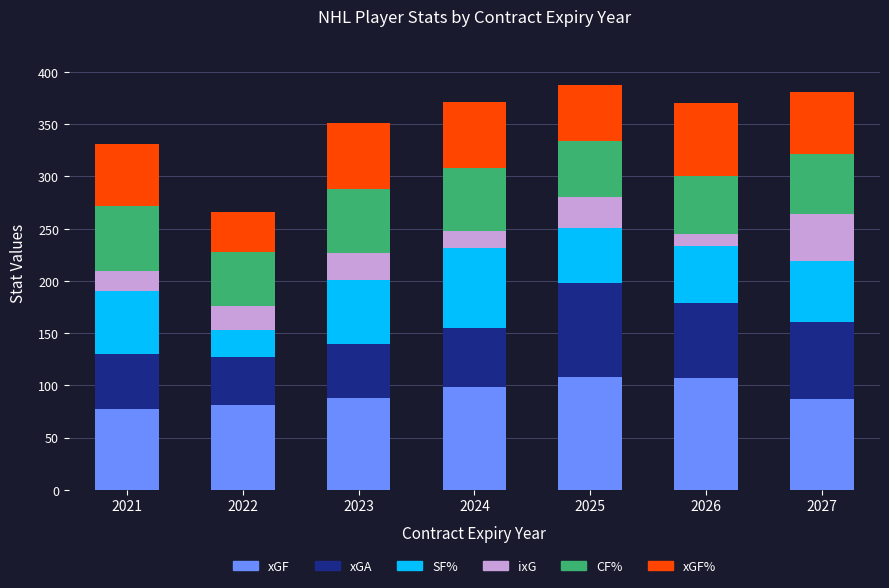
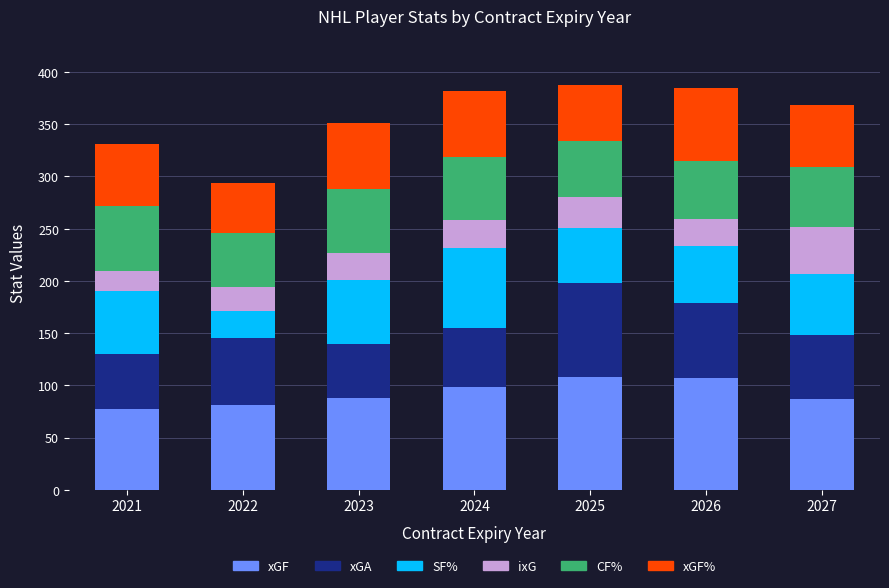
  {
    "xGF": {
      "2021": 77,
      "2022": 81,
      "2023": 88,
      "2024": 99,
      "2025": 108,
      "2026": 107,
      "2027": 87
    },
    "xGA": {
      "2021": 52,
-     "2022": 46,
+     "2022": 64,
      "2023": 52,
      "2024": 56,
      "2025": 90,
      "2026": 71,
-     "2027": 73
+     "2027": 61
    },
    "SF%": {
      "2021": 61,
      "2022": 26,
      "2023": 61,
      "2024": 77,
      "2025": 52,
      "2026": 55,
      "2027": 59
    },
    "ixG": {
      "2021": 19,
      "2022": 24,
      "2023": 26,
-     "2024": 16,
+     "2024": 27,
      "2025": 30,
-     "2026": 12,
+     "2026": 26,
      "2027": 45
    },
    "CF%": {
      "2021": 62,
      "2022": 52,
      "2023": 61,
      "2024": 60,
      "2025": 53,
      "2026": 55,
      "2027": 58
    },
    "xGF%": {
      "2021": 60,
-     "2022": 37,
+     "2022": 48,
      "2023": 63,
      "2024": 64,
      "2025": 54,
      "2026": 70,
      "2027": 59
    }
  }
